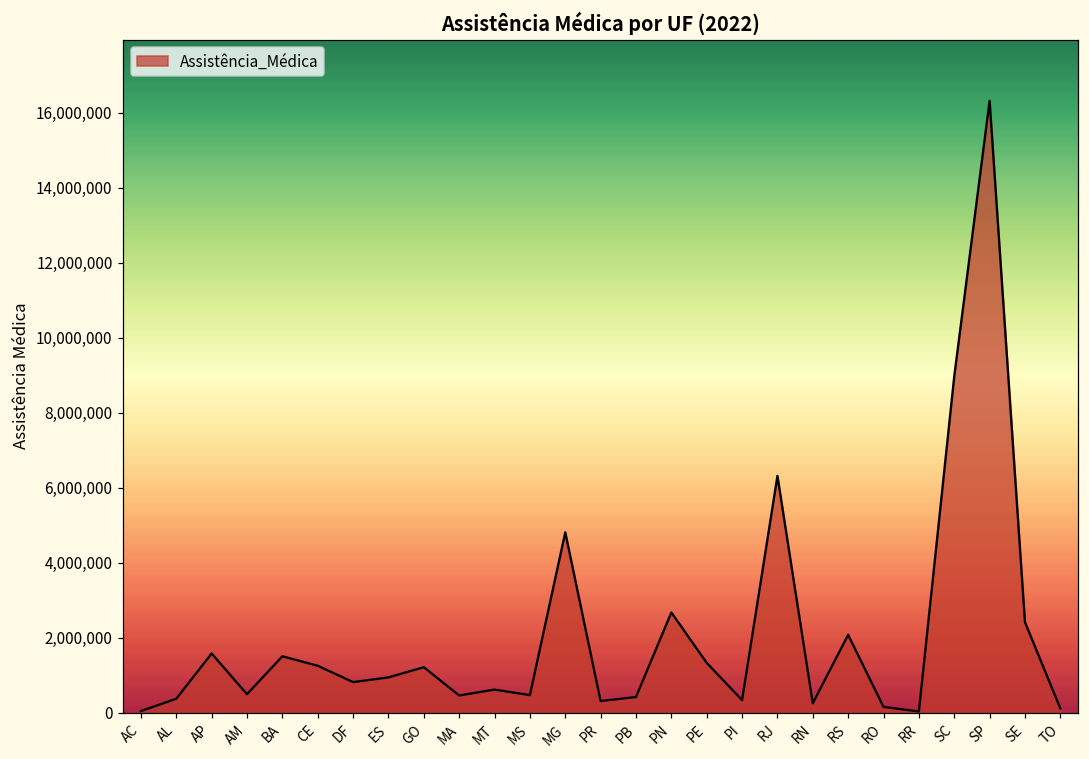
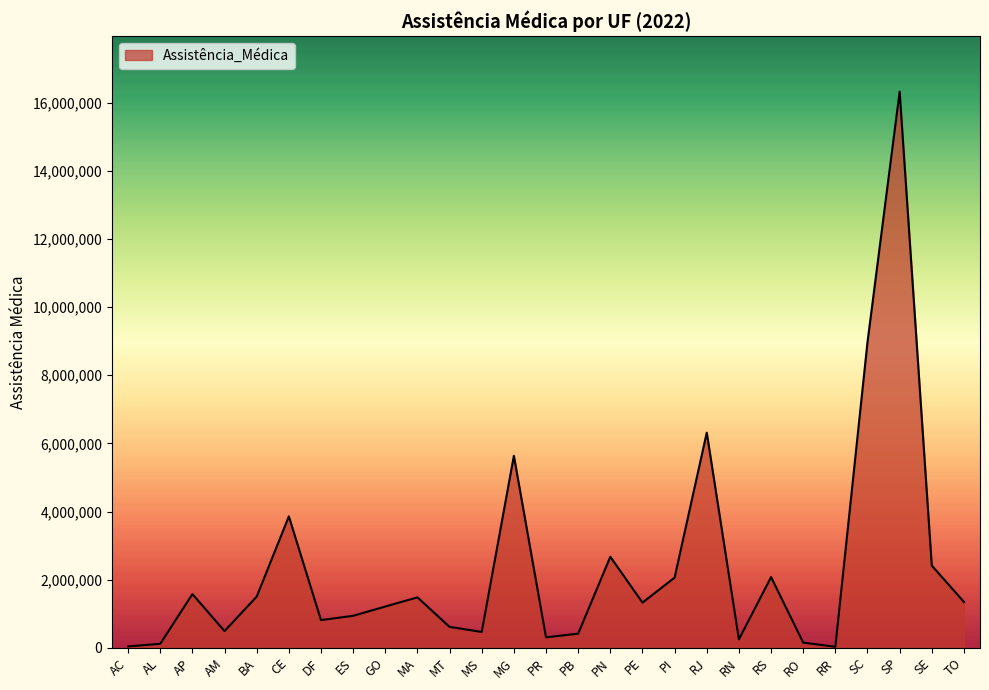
  {
    "AC": "0",
-   "AL": "400,000",
+   "AL": "100,000",
    "AP": "1,600,000",
    "AM": "500,000",
    "BA": "1,500,000",
-   "CE": "1,200,000",
+   "CE": "3,900,000",
    "DF": "800,000",
    "ES": "900,000",
    "GO": "1,200,000",
-   "MA": "500,000",
+   "MA": "1,500,000",
    "MT": "600,000",
    "MS": "500,000",
-   "MG": "4,800,000",
+   "MG": "5,600,000",
    "PR": "300,000",
    "PB": "400,000",
    "PN": "2,700,000",
    "PE": "1,300,000",
-   "PI": "300,000",
+   "PI": "2,100,000",
    "RJ": "6,300,000",
    "RN": "200,000",
    "RS": "2,100,000",
    "RO": "200,000",
    "RR": "0",
    "SC": "9,000,000",
    "SP": "16,300,000",
    "SE": "2,400,000",
-   "TO": "100,000"
+   "TO": "1,300,000"
  }
